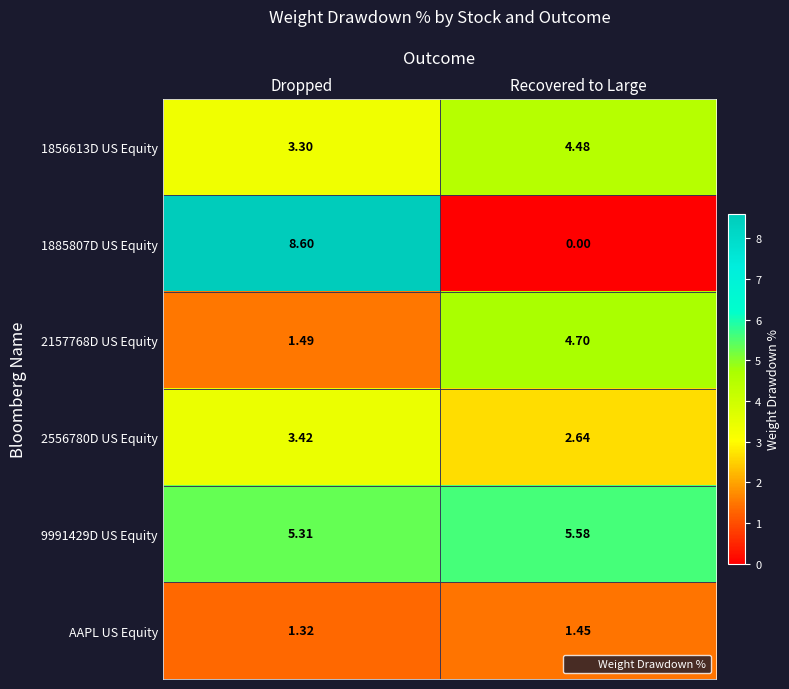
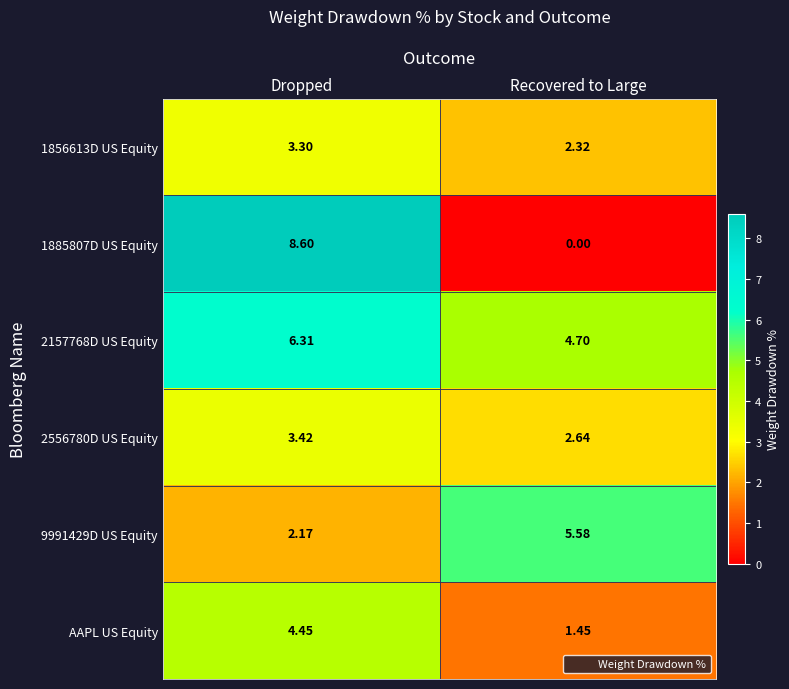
  {
    "1856613D US Equity": {
      "Dropped": 3.30,
-     "Recovered to Large": 4.48
+     "Recovered to Large": 2.32
    },
    "1885807D US Equity": {
      "Dropped": 8.60,
      "Recovered to Large": 0.00
    },
    "2157768D US Equity": {
-     "Dropped": 1.49,
+     "Dropped": 6.31,
      "Recovered to Large": 4.70
    },
    "2556780D US Equity": {
      "Dropped": 3.42,
      "Recovered to Large": 2.64
    },
    "9991429D US Equity": {
-     "Dropped": 5.31,
+     "Dropped": 2.17,
      "Recovered to Large": 5.58
    },
    "AAPL US Equity": {
-     "Dropped": 1.32,
+     "Dropped": 4.45,
      "Recovered to Large": 1.45
    }
  }
